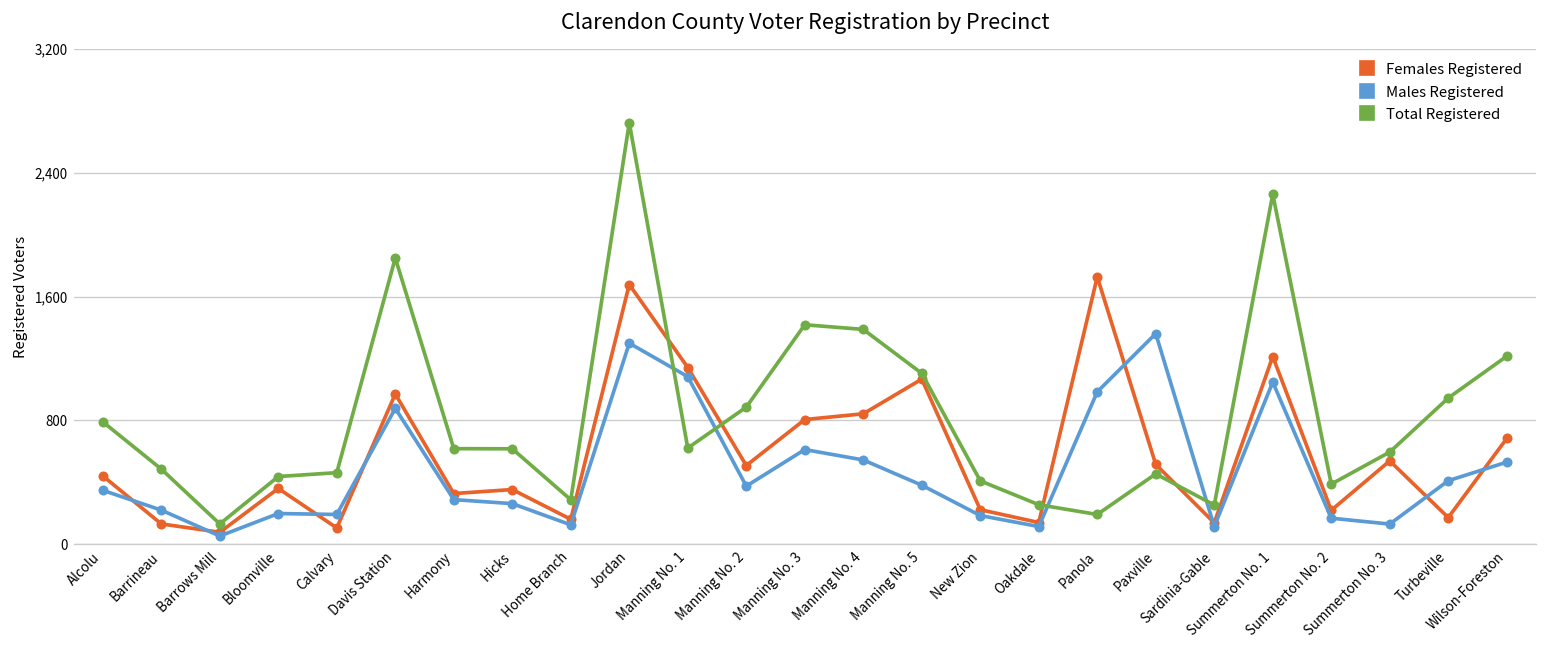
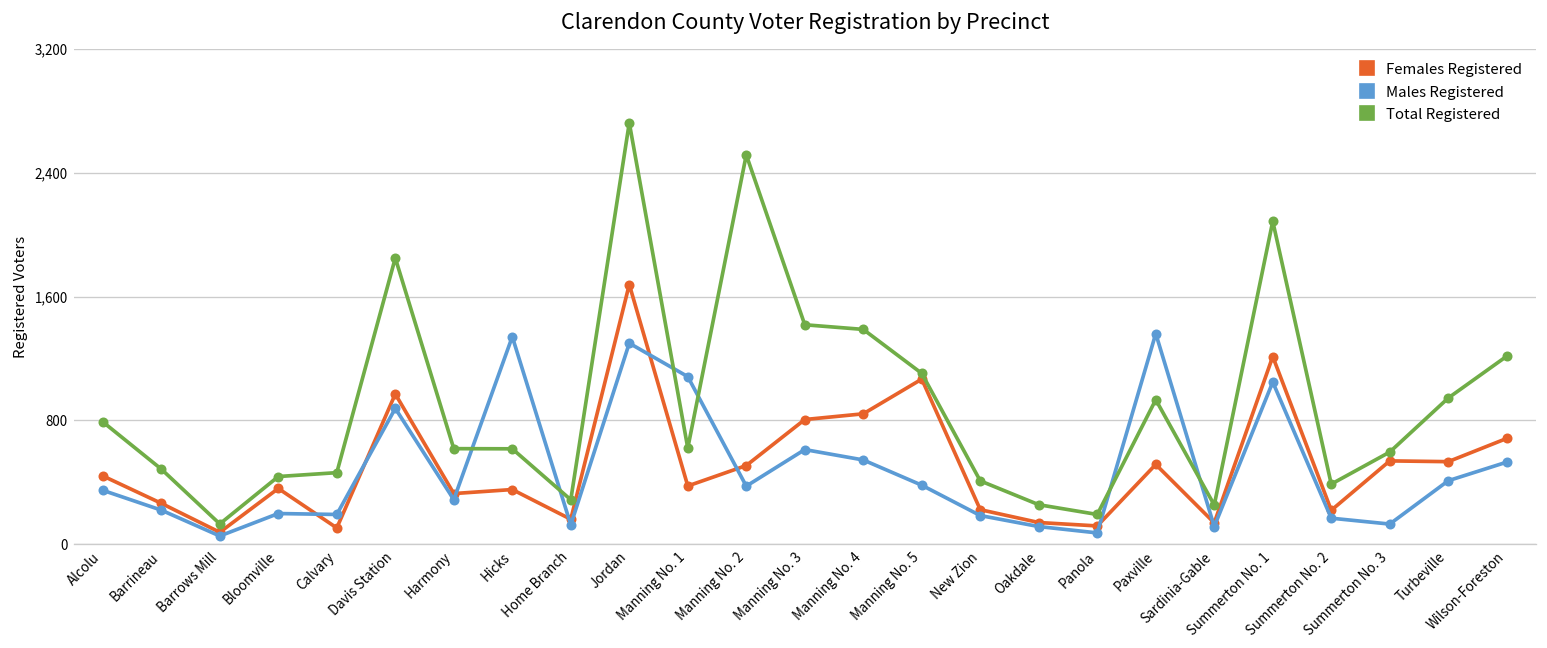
  {
    "Females Registered": {
      "Alcolu": "440",
-     "Barrineau": "130",
+     "Barrineau": "270",
      "Barrows Mill": "80",
      "Bloomville": "360",
      "Calvary": "110",
      "Davis Station": "970",
      "Harmony": "330",
      "Hicks": "350",
      "Home Branch": "160",
      "Jordan": "1,680",
-     "Manning No. 1": "1,140",
+     "Manning No. 1": "380",
      "Manning No. 2": "510",
      "Manning No. 3": "810",
      "Manning No. 4": "840",
      "Manning No. 5": "1,070",
      "New Zion": "220",
      "Oakdale": "140",
-     "Panola": "1,730",
+     "Panola": "120",
      "Paxville": "520",
      "Sardinia-Gable": "140",
      "Summerton No. 1": "1,210",
      "Summerton No. 2": "220",
      "Summerton No. 3": "540",
-     "Turbeville": "170",
+     "Turbeville": "530",
      "Wilson-Foreston": "680"
    },
    "Males Registered": {
      "Alcolu": "350",
      "Barrineau": "220",
      "Barrows Mill": "50",
      "Bloomville": "200",
      "Calvary": "190",
      "Davis Station": "880",
      "Harmony": "290",
-     "Hicks": "260",
+     "Hicks": "1,340",
      "Home Branch": "130",
      "Jordan": "1,300",
      "Manning No. 1": "1,080",
      "Manning No. 2": "380",
      "Manning No. 3": "610",
      "Manning No. 4": "550",
      "Manning No. 5": "380",
      "New Zion": "190",
      "Oakdale": "120",
-     "Panola": "990",
+     "Panola": "70",
      "Paxville": "1,360",
      "Sardinia-Gable": "120",
      "Summerton No. 1": "1,050",
      "Summerton No. 2": "170",
      "Summerton No. 3": "130",
      "Turbeville": "410",
      "Wilson-Foreston": "530"
    },
    "Total Registered": {
      "Alcolu": "790",
      "Barrineau": "490",
      "Barrows Mill": "130",
      "Bloomville": "440",
      "Calvary": "460",
      "Davis Station": "1,850",
      "Harmony": "620",
      "Hicks": "620",
      "Home Branch": "290",
      "Jordan": "2,720",
      "Manning No. 1": "620",
-     "Manning No. 2": "890",
+     "Manning No. 2": "2,520",
      "Manning No. 3": "1,420",
      "Manning No. 4": "1,390",
      "Manning No. 5": "1,100",
      "New Zion": "410",
      "Oakdale": "260",
      "Panola": "190",
-     "Paxville": "460",
+     "Paxville": "930",
      "Sardinia-Gable": "250",
-     "Summerton No. 1": "2,260",
+     "Summerton No. 1": "2,090",
      "Summerton No. 2": "390",
      "Summerton No. 3": "600",
      "Turbeville": "950",
      "Wilson-Foreston": "1,220"
    }
  }
